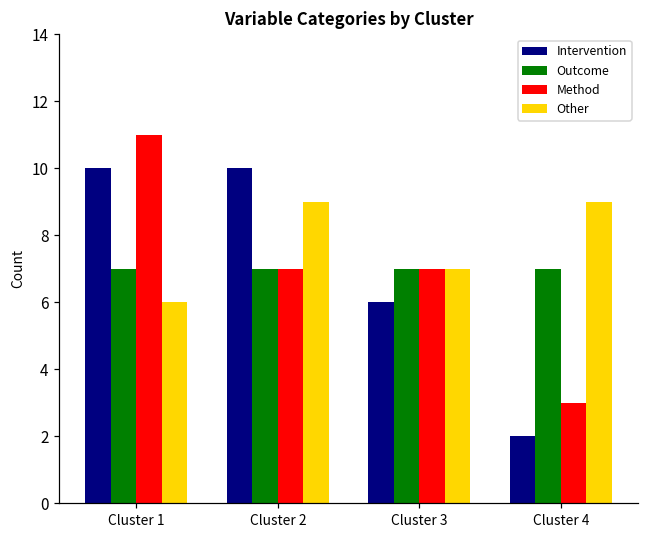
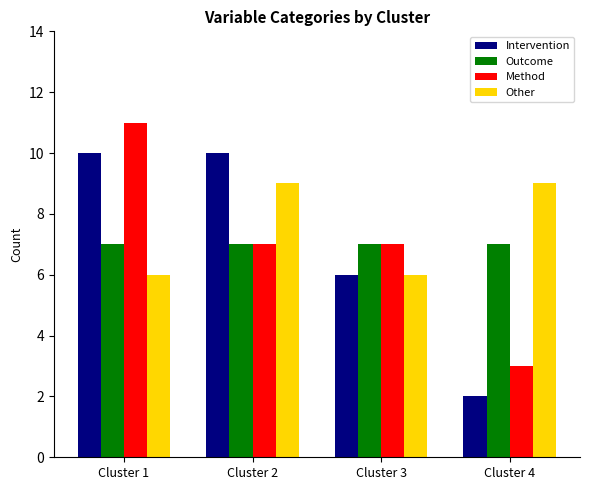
  {
    "Intervention": {
      "Cluster 1": 10,
      "Cluster 2": 10,
      "Cluster 3": 6,
      "Cluster 4": 2
    },
    "Outcome": {
      "Cluster 1": 7,
      "Cluster 2": 7,
      "Cluster 3": 7,
      "Cluster 4": 7
    },
    "Method": {
      "Cluster 1": 11,
      "Cluster 2": 7,
      "Cluster 3": 7,
      "Cluster 4": 3
    },
    "Other": {
      "Cluster 1": 6,
      "Cluster 2": 9,
-     "Cluster 3": 7,
+     "Cluster 3": 6,
      "Cluster 4": 9
    }
  }
